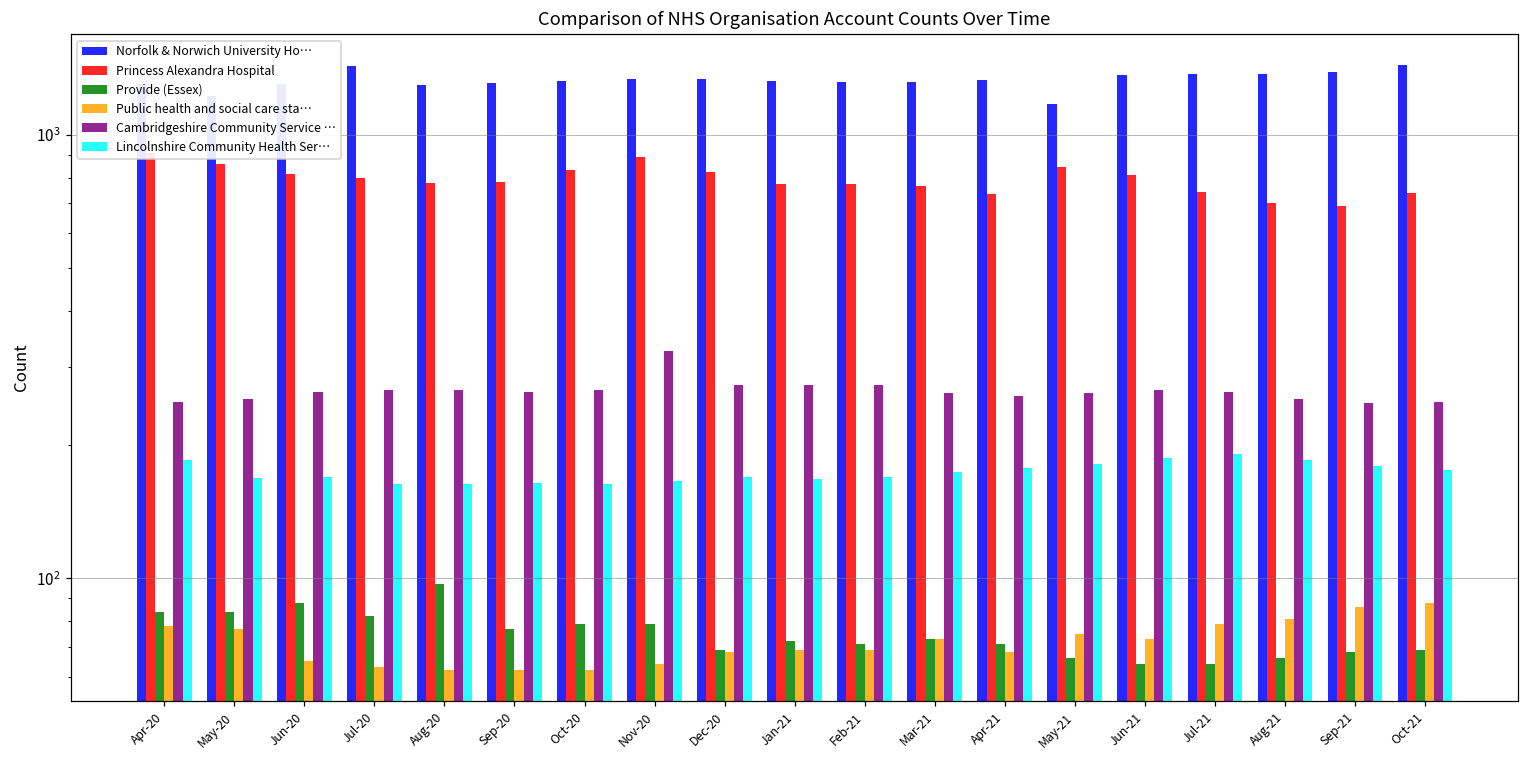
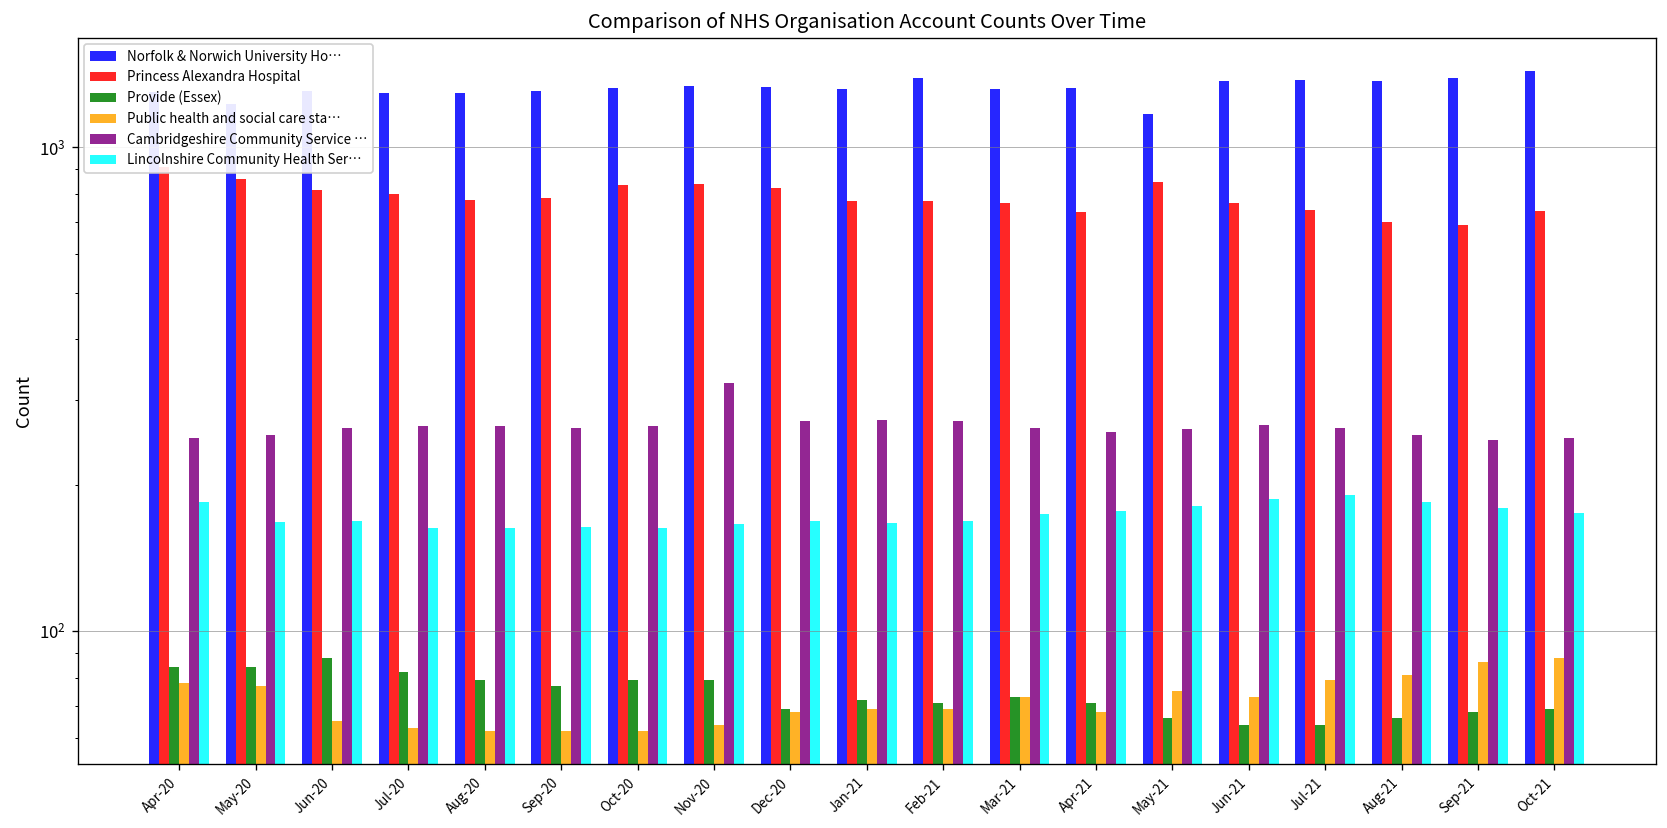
  {
    "Norfolk & Norwich University Ho…": {
-     "Jul-20": 1430,
+     "Jul-20": 1290,
      "Aug-20": 1290,
      "Sep-20": 1310,
      "Oct-20": 1320,
      "Nov-20": 1340,
      "Dec-20": 1330,
      "Jan-21": 1320,
-     "Feb-21": 1320,
+     "Feb-21": 1390,
      "Mar-21": 1320,
      "Apr-21": 1330,
      "May-21": 1170,
      "Jun-21": 1370,
      "Jul-21": 1370,
      "Aug-21": 1370,
      "Sep-21": 1390,
      "Oct-21": 1440
    },
    "Princess Alexandra Hospital": {
      "Apr-20": 910,
      "May-20": 860,
      "Jun-20": 810,
      "Jul-20": 800,
      "Aug-20": 780,
      "Sep-20": 780,
      "Oct-20": 830,
-     "Nov-20": 890,
+     "Nov-20": 840,
      "Dec-20": 820,
      "Jan-21": 780,
      "Feb-21": 770,
      "Mar-21": 770,
      "Apr-21": 740,
      "May-21": 850,
-     "Jun-21": 810,
+     "Jun-21": 770,
      "Jul-21": 740,
      "Aug-21": 700,
      "Sep-21": 690,
      "Oct-21": 740
    },
    "Provide (Essex)": {
      "Apr-20": 84,
      "May-20": 84,
      "Jun-20": 88,
      "Jul-20": 82,
-     "Aug-20": 97,
+     "Aug-20": 79,
      "Sep-20": 77,
      "Oct-20": 79,
      "Nov-20": 79,
      "Dec-20": 69,
      "Jan-21": 72,
      "Feb-21": 71,
      "Mar-21": 73,
      "Apr-21": 71,
      "May-21": 66,
      "Jun-21": 64,
      "Jul-21": 64,
      "Aug-21": 66,
      "Sep-21": 68,
      "Oct-21": 69
    },
    "Public health and social care sta…": {
      "Apr-20": 78,
      "May-20": 77,
      "Jun-20": 65,
      "Jul-20": 63,
      "Aug-20": 62,
      "Sep-20": 62,
      "Oct-20": 62,
      "Nov-20": 64,
      "Dec-20": 68,
      "Jan-21": 69,
      "Feb-21": 69,
      "Mar-21": 73,
      "Apr-21": 68,
      "May-21": 75,
      "Jun-21": 73,
      "Jul-21": 79,
      "Aug-21": 81,
      "Sep-21": 86,
      "Oct-21": 88
    },
    "Cambridgeshire Community Service …": {
      "Apr-20": 250,
      "May-20": 250,
      "Jun-20": 260,
      "Jul-20": 270,
      "Aug-20": 270,
      "Sep-20": 260,
      "Oct-20": 270,
      "Nov-20": 330,
      "Dec-20": 270,
      "Jan-21": 270,
      "Feb-21": 270,
      "Mar-21": 260,
      "Apr-21": 260,
      "May-21": 260,
      "Jun-21": 270,
      "Jul-21": 260,
      "Aug-21": 250,
      "Sep-21": 250,
      "Oct-21": 250
    },
    "Lincolnshire Community Health Ser…": {
      "Apr-20": 190,
      "May-20": 168,
      "Jun-20": 169,
      "Jul-20": 163,
      "Aug-20": 163,
      "Sep-20": 164,
      "Oct-20": 163,
      "Nov-20": 166,
      "Dec-20": 169,
      "Jan-21": 167,
      "Feb-21": 169,
      "Mar-21": 174,
      "Apr-21": 180,
      "May-21": 180,
      "Jun-21": 190,
      "Jul-21": 190,
      "Aug-21": 190,
      "Sep-21": 180,
      "Oct-21": 175
    }
  }
